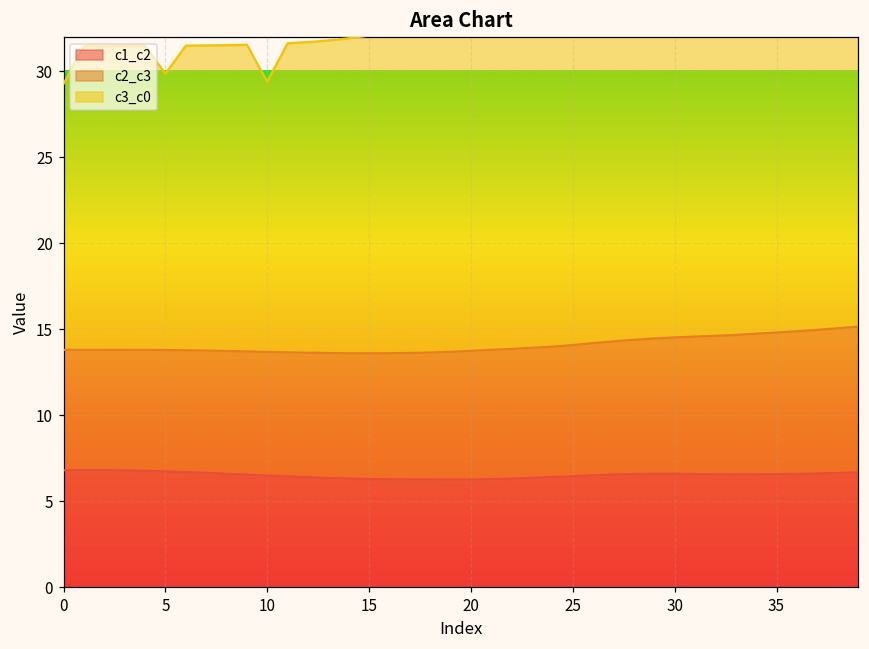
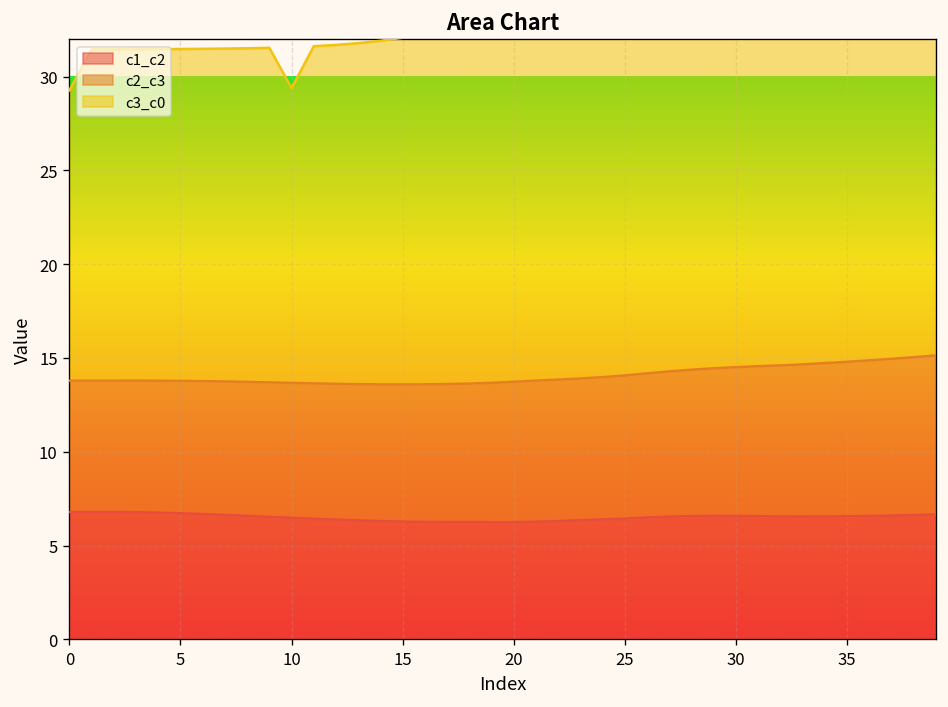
  {
    "c3_c0": {
      "0": 15.5,
-     "5": 16.1,
+     "5": 17.7,
      "10": 15.7,
      "15": 18.5
    }
  }
